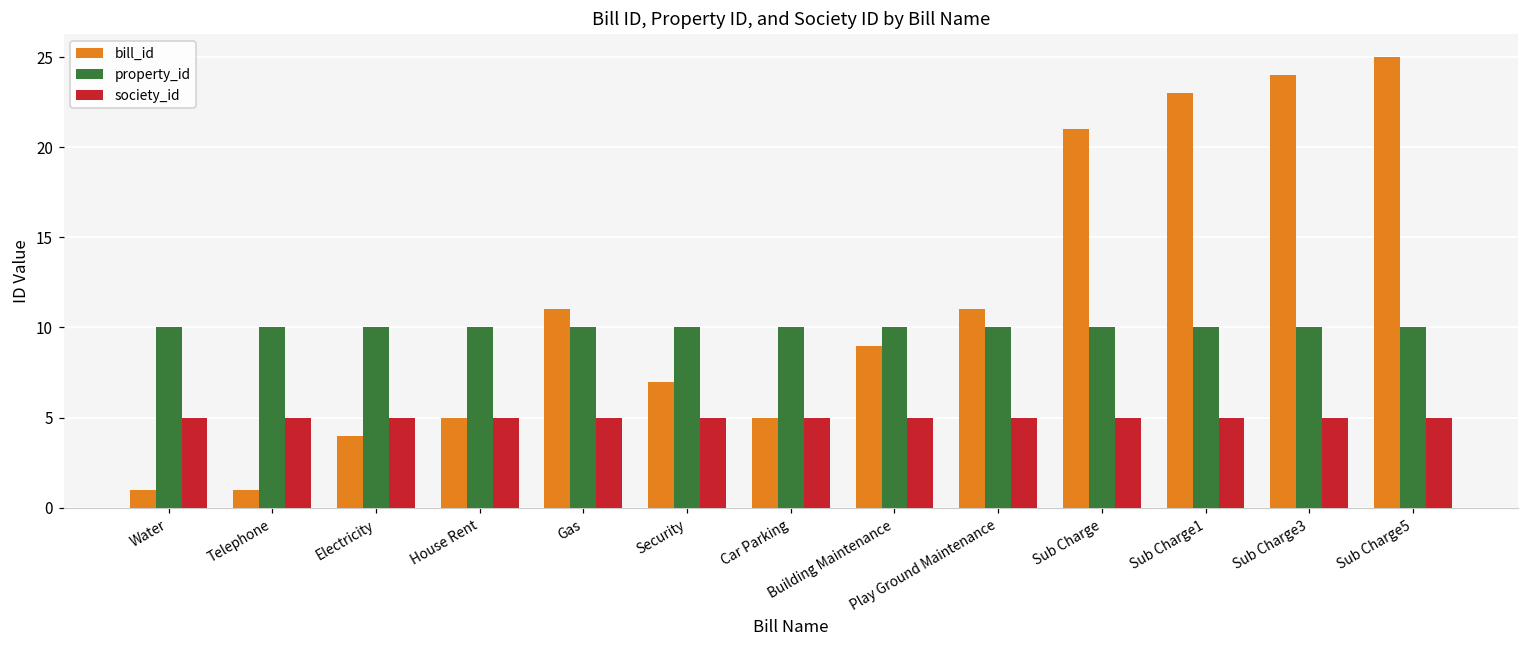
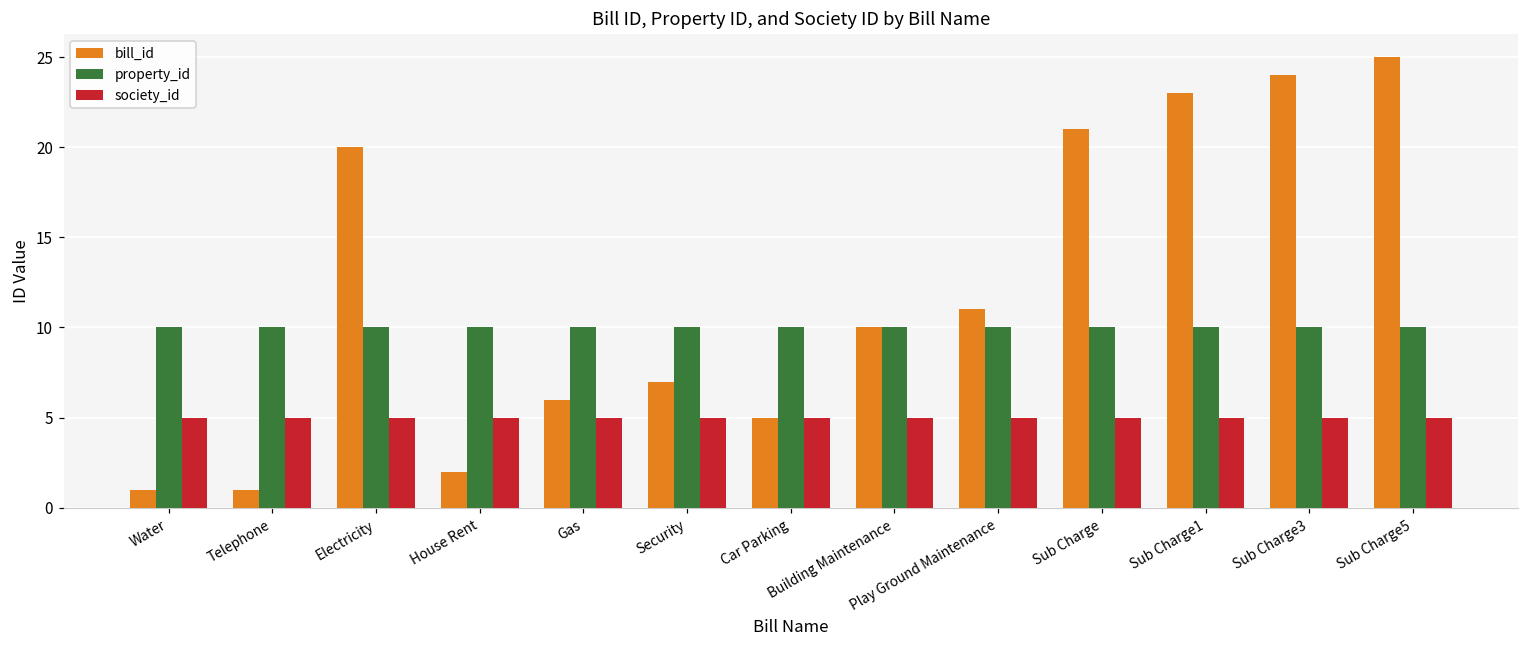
  {
    "bill_id": {
      "Water": 1,
      "Telephone": 1,
-     "Electricity": 4,
-     "House Rent": 5,
-     "Gas": 11,
+     "Electricity": 20,
+     "House Rent": 2,
+     "Gas": 6,
      "Security": 7,
      "Car Parking": 5,
-     "Building Maintenance": 9,
+     "Building Maintenance": 10,
      "Play Ground Maintenance": 11,
      "Sub Charge": 21,
      "Sub Charge1": 23,
      "Sub Charge3": 24,
      "Sub Charge5": 25
    },
    "property_id": {
      "Water": 10,
      "Telephone": 10,
      "Electricity": 10,
      "House Rent": 10,
      "Gas": 10,
      "Security": 10,
      "Car Parking": 10,
      "Building Maintenance": 10,
      "Play Ground Maintenance": 10,
      "Sub Charge": 10,
      "Sub Charge1": 10,
      "Sub Charge3": 10,
      "Sub Charge5": 10
    },
    "society_id": {
      "Water": 5,
      "Telephone": 5,
      "Electricity": 5,
      "House Rent": 5,
      "Gas": 5,
      "Security": 5,
      "Car Parking": 5,
      "Building Maintenance": 5,
      "Play Ground Maintenance": 5,
      "Sub Charge": 5,
      "Sub Charge1": 5,
      "Sub Charge3": 5,
      "Sub Charge5": 5
    }
  }
